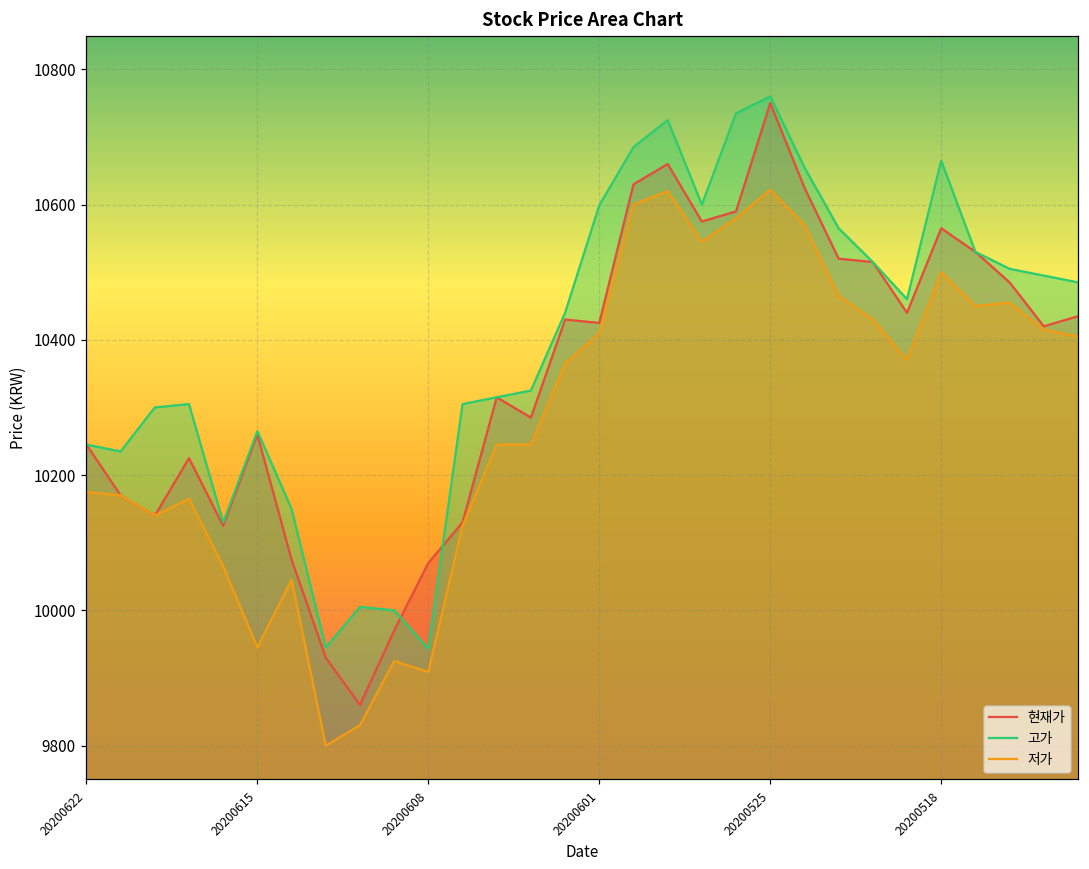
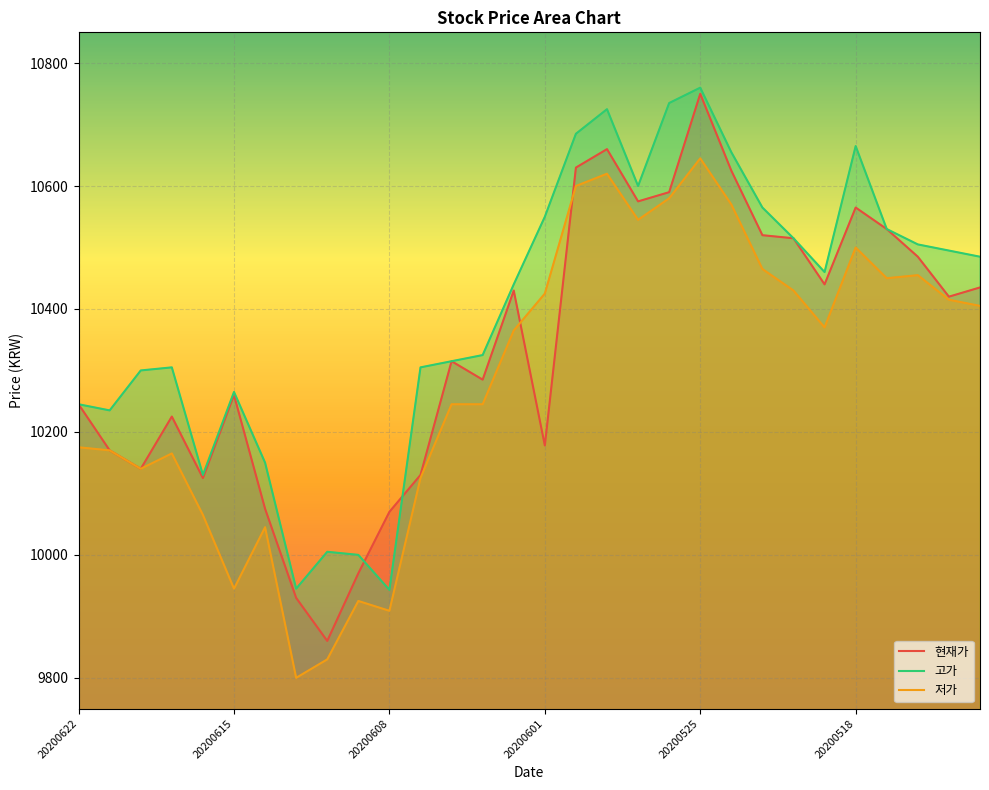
  {
    "현재가": {
      "20200615": 10260,
      "20200608": 10070,
-     "20200601": 10430,
+     "20200601": 10180,
      "20200525": 10750,
      "20200518": 10570
    },
    "고가": {
      "20200615": 10270,
      "20200608": 9940,
-     "20200601": 10600,
+     "20200601": 10550,
      "20200525": 10760,
      "20200518": 10670
    },
    "저가": {
      "20200622": 10180,
      "20200615": 9950,
      "20200608": 9910,
-     "20200601": 10410,
-     "20200525": 10620,
+     "20200601": 10430,
+     "20200525": 10650,
      "20200518": 10500
    }
  }
